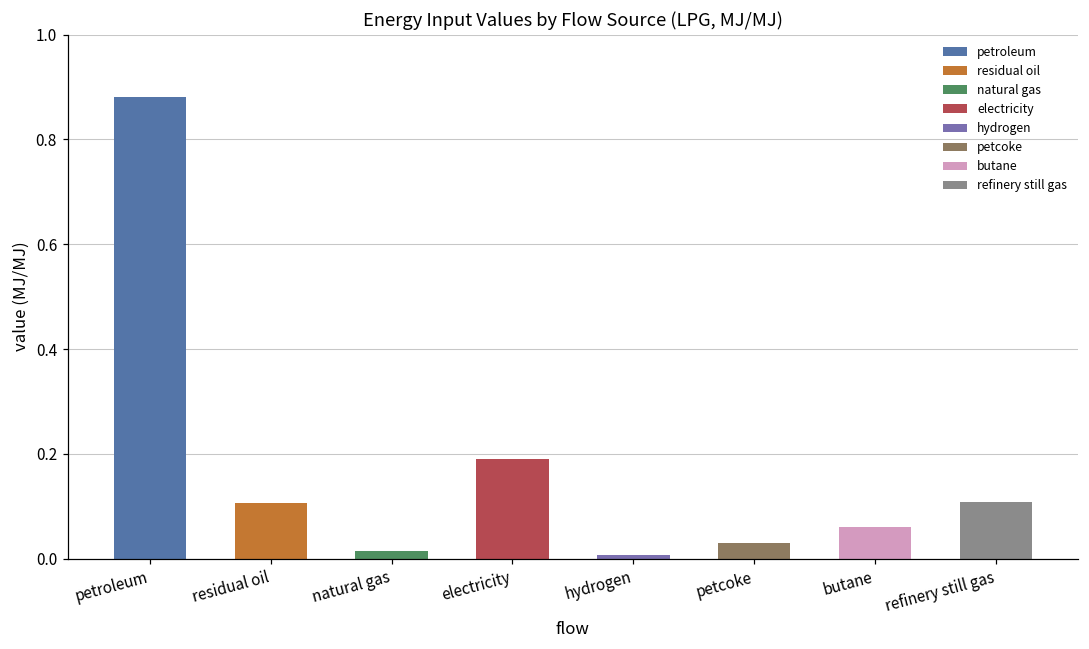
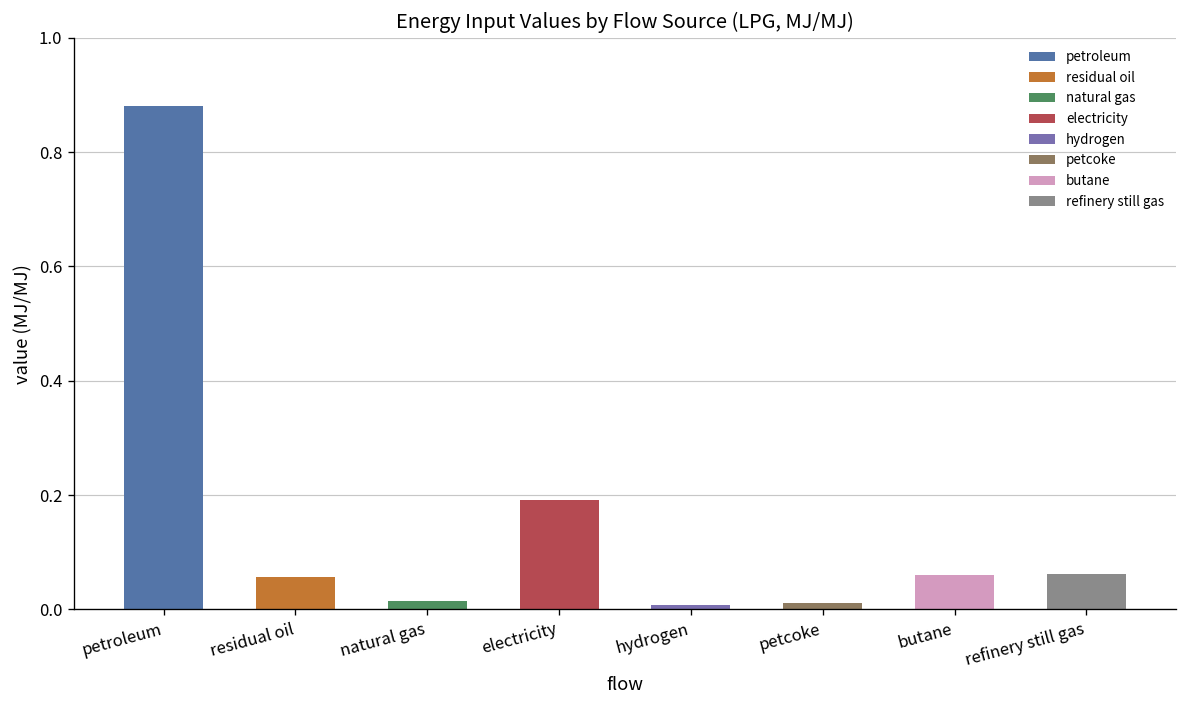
  {
    "petroleum": 0.88,
-   "residual oil": 0.11,
+   "residual oil": 0.06,
    "natural gas": 0.01,
    "electricity": 0.19,
    "hydrogen": 0.01,
-   "petcoke": 0.03,
+   "petcoke": 0.01,
    "butane": 0.06,
-   "refinery still gas": 0.11
+   "refinery still gas": 0.06
  }
